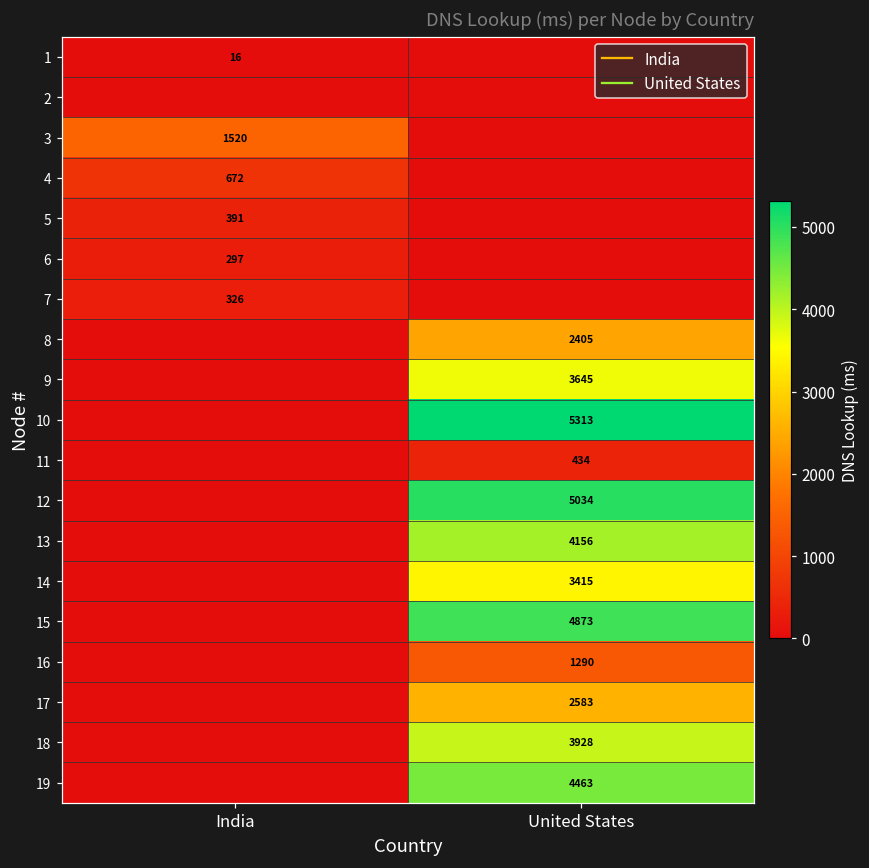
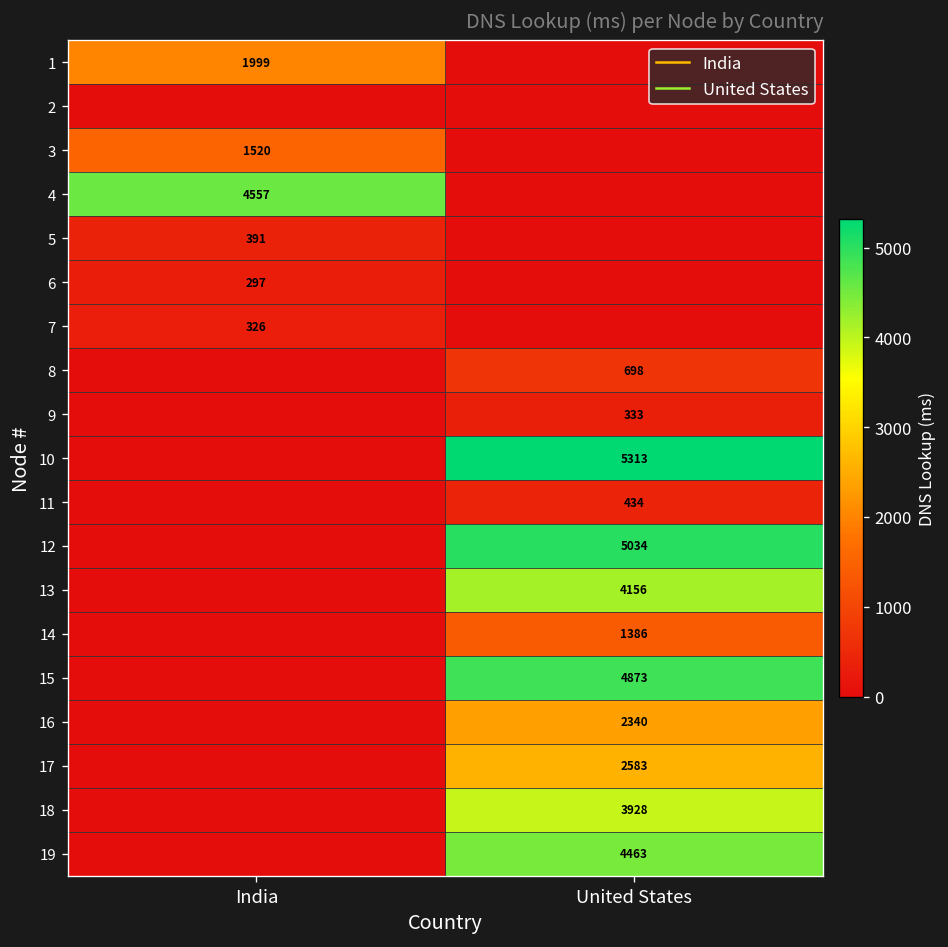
  {
    "1": {
-     "India": 16
+     "India": 1999
    },
    "3": {
      "India": 1520
    },
    "4": {
-     "India": 672
+     "India": 4557
    },
    "5": {
      "India": 391
    },
    "6": {
      "India": 297
    },
    "7": {
      "India": 326
    },
    "8": {
-     "United States": 2405
+     "United States": 698
    },
    "9": {
-     "United States": 3645
+     "United States": 333
    },
    "10": {
      "United States": 5313
    },
    "11": {
      "United States": 434
    },
    "12": {
      "United States": 5034
    },
    "13": {
      "United States": 4156
    },
    "14": {
-     "United States": 3415
+     "United States": 1386
    },
    "15": {
      "United States": 4873
    },
    "16": {
-     "United States": 1290
+     "United States": 2340
    },
    "17": {
      "United States": 2583
    },
    "18": {
      "United States": 3928
    },
    "19": {
      "United States": 4463
    }
  }
